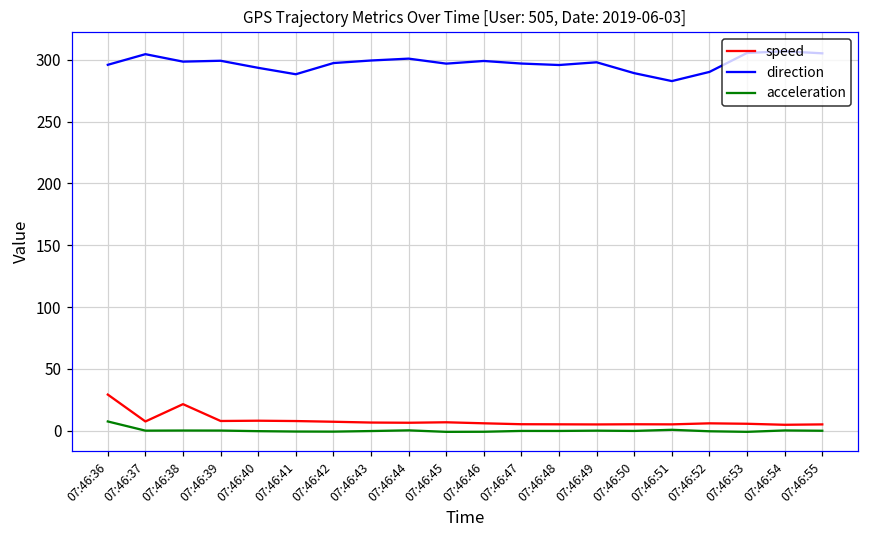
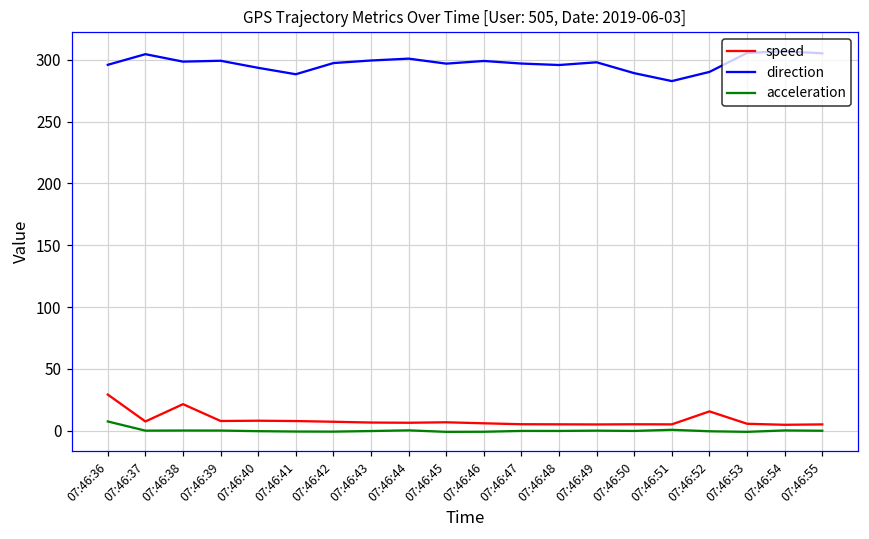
  {
    "speed": {
      "07:46:36": 29,
      "07:46:37": 8,
      "07:46:38": 22,
      "07:46:39": 8,
      "07:46:40": 8,
      "07:46:41": 8,
      "07:46:42": 7,
      "07:46:43": 7,
      "07:46:44": 7,
      "07:46:45": 7,
      "07:46:46": 6,
      "07:46:47": 5,
      "07:46:48": 5,
      "07:46:49": 5,
      "07:46:50": 5,
      "07:46:51": 5,
-     "07:46:52": 6,
+     "07:46:52": 16,
      "07:46:53": 6,
      "07:46:54": 5,
      "07:46:55": 5
    },
    "direction": {
      "07:46:36": 296,
      "07:46:37": 304,
      "07:46:38": 298,
      "07:46:39": 299,
      "07:46:40": 293,
      "07:46:41": 288,
      "07:46:42": 297,
      "07:46:43": 299,
      "07:46:44": 301,
      "07:46:45": 297,
      "07:46:46": 299,
      "07:46:47": 297,
      "07:46:48": 296,
      "07:46:49": 298,
      "07:46:50": 289,
      "07:46:51": 283,
      "07:46:52": 290
    },
    "acceleration": {
      "07:46:36": 8,
      "07:46:37": 0,
      "07:46:38": 0,
      "07:46:39": 0,
      "07:46:40": 0,
      "07:46:41": -1,
      "07:46:42": -1,
      "07:46:43": 0,
      "07:46:44": 0,
      "07:46:45": -1,
      "07:46:46": -1,
      "07:46:47": 0,
      "07:46:48": 0,
      "07:46:49": 0,
      "07:46:50": 0,
      "07:46:51": 1,
      "07:46:52": 0,
      "07:46:53": -1,
      "07:46:54": 0,
      "07:46:55": 0
    }
  }
